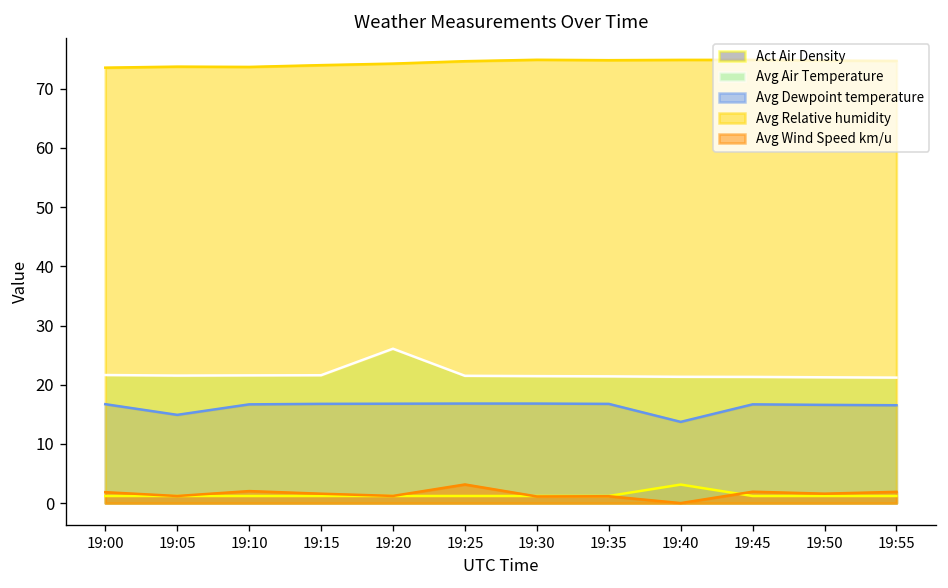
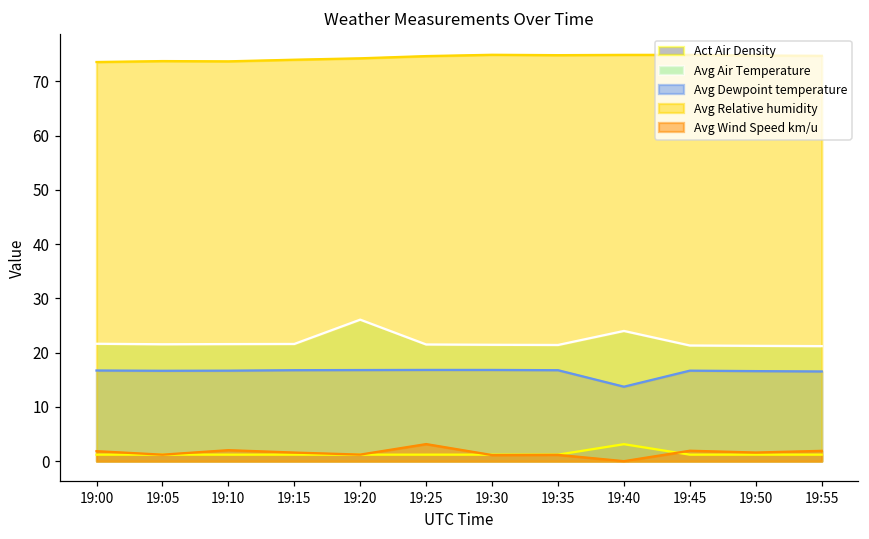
  {
    "Act Air Density": {
      "19:00": 1,
      "19:10": 1,
      "19:25": 1,
      "19:40": 3,
      "19:45": 1,
      "19:55": 1
    },
    "Avg Air Temperature": {
      "19:00": 22,
      "19:05": 22,
      "19:10": 22,
      "19:15": 22,
      "19:20": 26,
      "19:25": 22,
      "19:30": 21,
      "19:35": 21,
-     "19:40": 21,
+     "19:40": 24,
      "19:45": 21,
      "19:50": 21,
      "19:55": 21
    },
    "Avg Dewpoint temperature": {
      "19:00": 17,
-     "19:05": 15,
+     "19:05": 17,
      "19:10": 17,
      "19:15": 17,
      "19:20": 17,
      "19:25": 17,
      "19:30": 17,
      "19:35": 17,
      "19:40": 14,
      "19:45": 17,
      "19:50": 17,
      "19:55": 17
    }
  }
